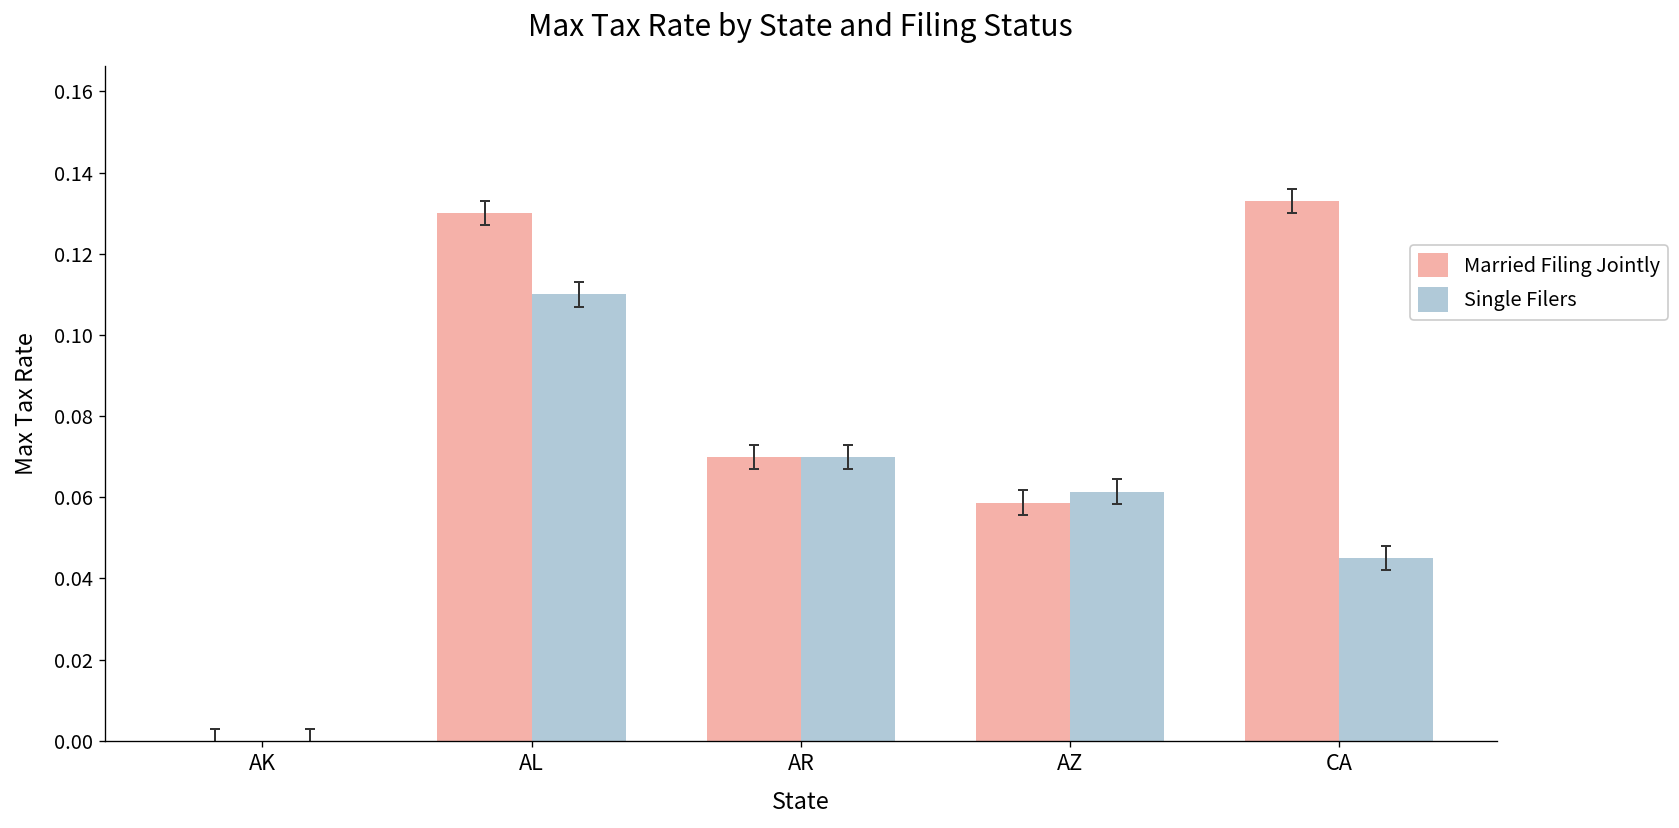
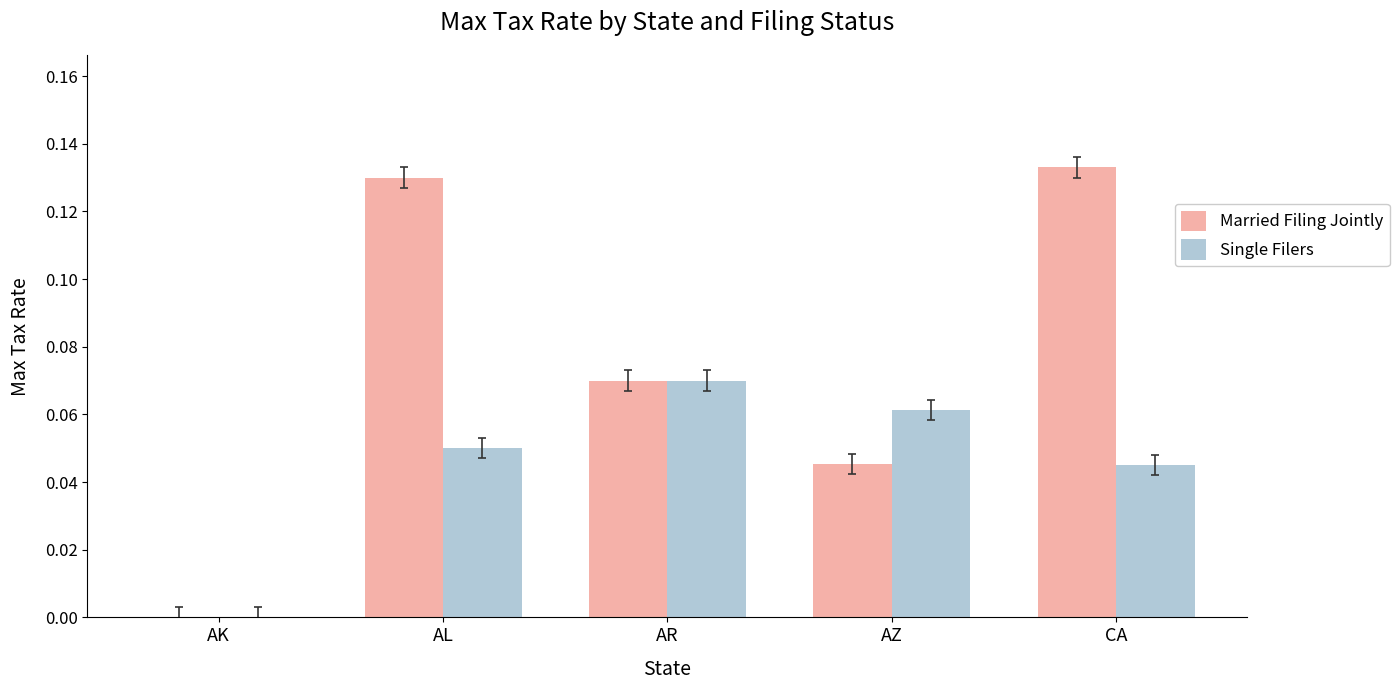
  {
    "Married Filing Jointly": {
      "AK": 0.000,
      "AL": 0.130,
      "AR": 0.070,
-     "AZ": 0.059,
+     "AZ": 0.045,
      "CA": 0.133
    },
    "Single Filers": {
      "AK": 0.00,
-     "AL": 0.11,
+     "AL": 0.05,
      "AR": 0.07,
      "AZ": 0.061,
      "CA": 0.045
    }
  }
